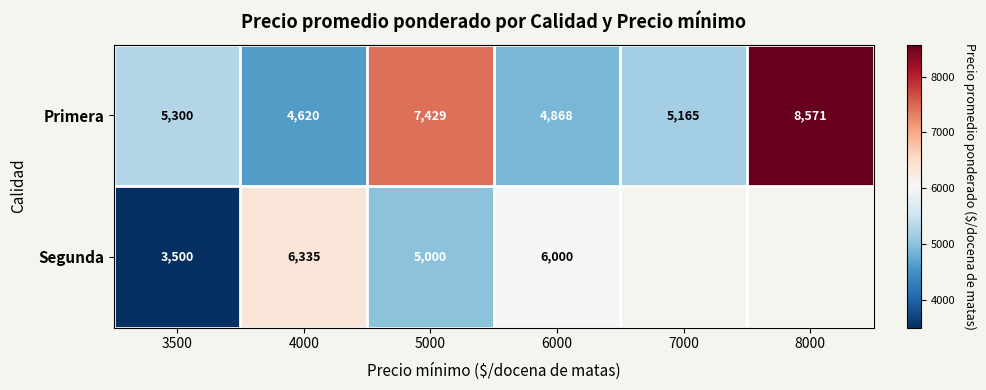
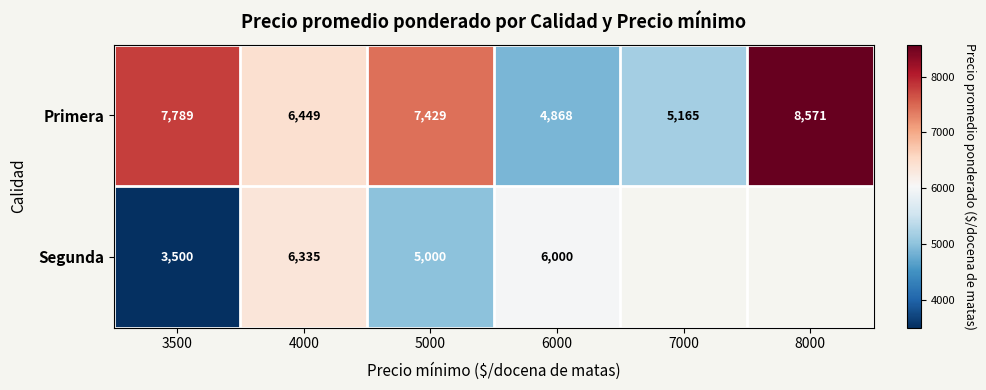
  {
    "Primera": {
-     "3500": "5,300",
-     "4000": "4,620",
+     "3500": "7,789",
+     "4000": "6,449",
      "5000": "7,429",
      "6000": "4,868",
      "7000": "5,165",
      "8000": "8,571"
    },
    "Segunda": {
      "3500": "3,500",
      "4000": "6,335",
      "5000": "5,000",
      "6000": "6,000"
    }
  }
